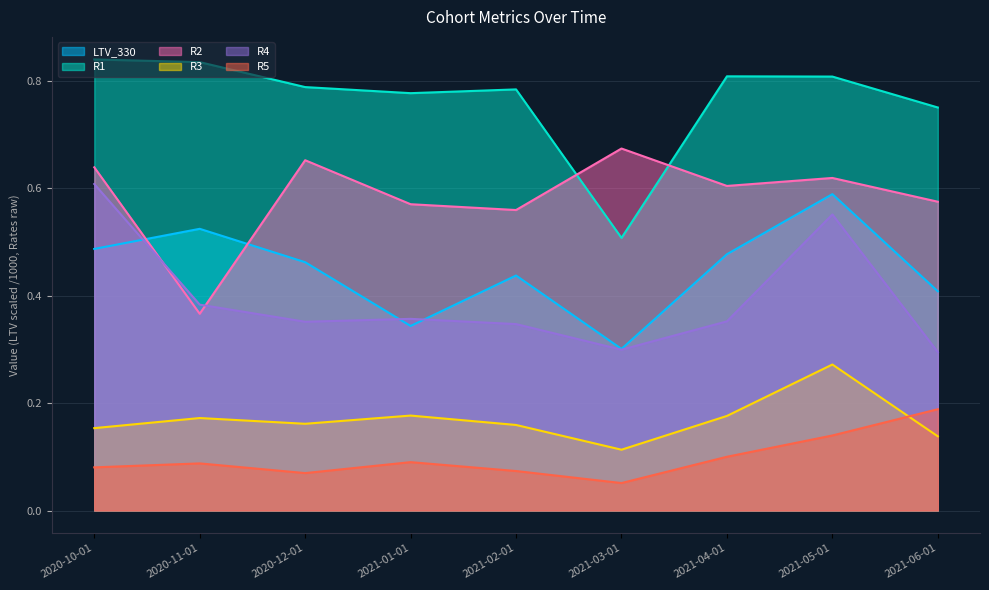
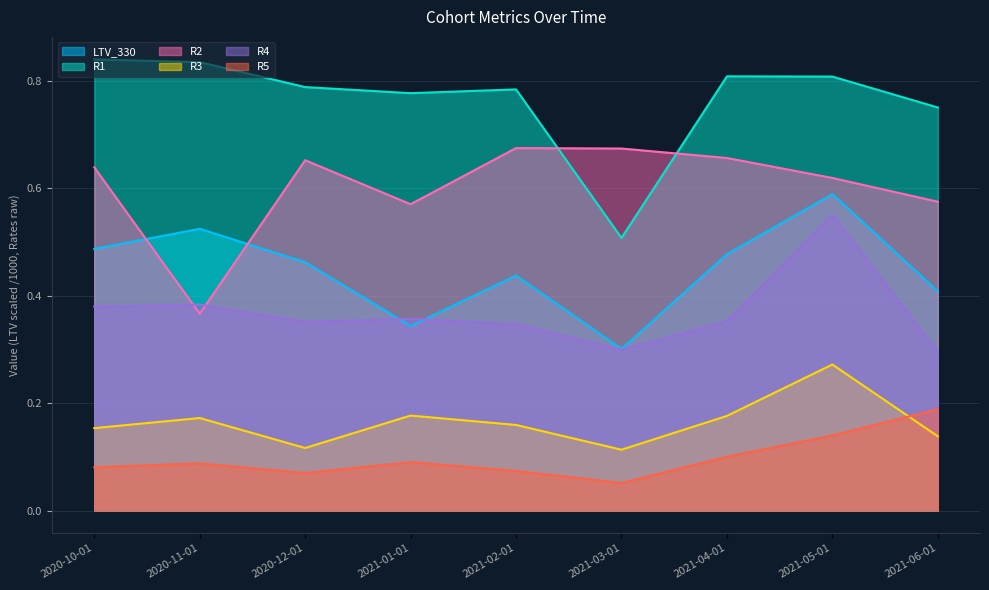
  {
    "R2": {
      "2020-10-01": 0.64,
      "2020-11-01": 0.37,
      "2020-12-01": 0.65,
      "2021-01-01": 0.57,
-     "2021-02-01": 0.56,
+     "2021-02-01": 0.67,
      "2021-03-01": 0.67,
-     "2021-04-01": 0.60,
+     "2021-04-01": 0.66,
      "2021-05-01": 0.62,
      "2021-06-01": 0.57
    },
    "R3": {
      "2020-10-01": 0.15,
      "2020-11-01": 0.17,
-     "2020-12-01": 0.16,
+     "2020-12-01": 0.12,
      "2021-01-01": 0.18,
      "2021-02-01": 0.16,
      "2021-03-01": 0.11,
      "2021-04-01": 0.18,
      "2021-05-01": 0.27,
      "2021-06-01": 0.14
    },
    "R4": {
-     "2020-10-01": 0.61,
+     "2020-10-01": 0.38,
      "2020-11-01": 0.38,
      "2020-12-01": 0.35,
      "2021-01-01": 0.36,
      "2021-02-01": 0.35,
      "2021-04-01": 0.35,
      "2021-05-01": 0.55,
      "2021-06-01": 0.29
    },
    "R5": {
      "2020-10-01": 0.08,
      "2020-11-01": 0.09,
      "2020-12-01": 0.07,
      "2021-01-01": 0.09,
      "2021-02-01": 0.07,
      "2021-03-01": 0.05,
      "2021-04-01": 0.10,
      "2021-05-01": 0.14,
      "2021-06-01": 0.19
    }
  }
